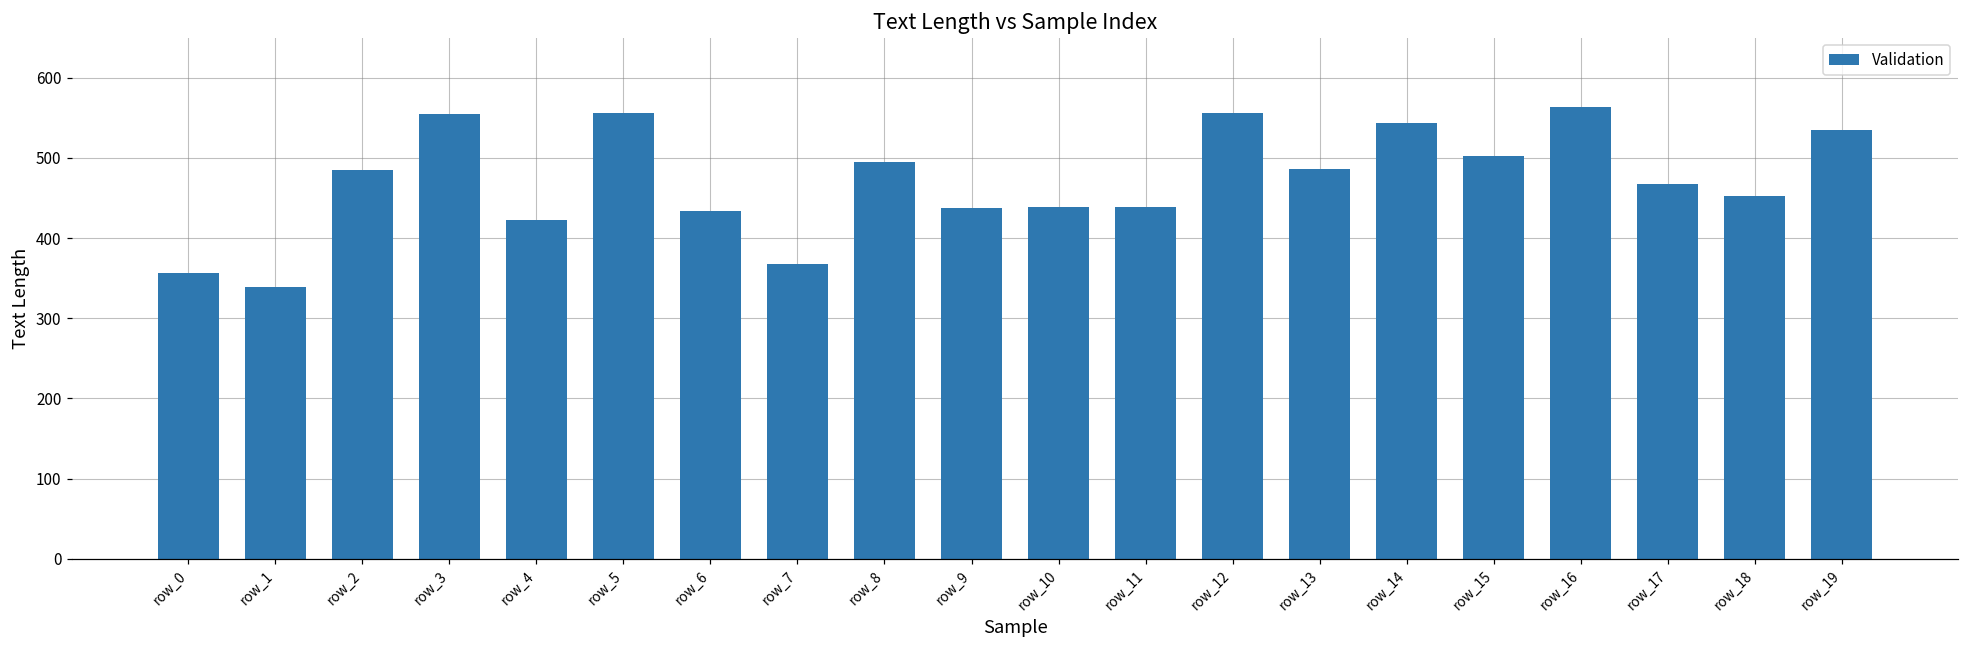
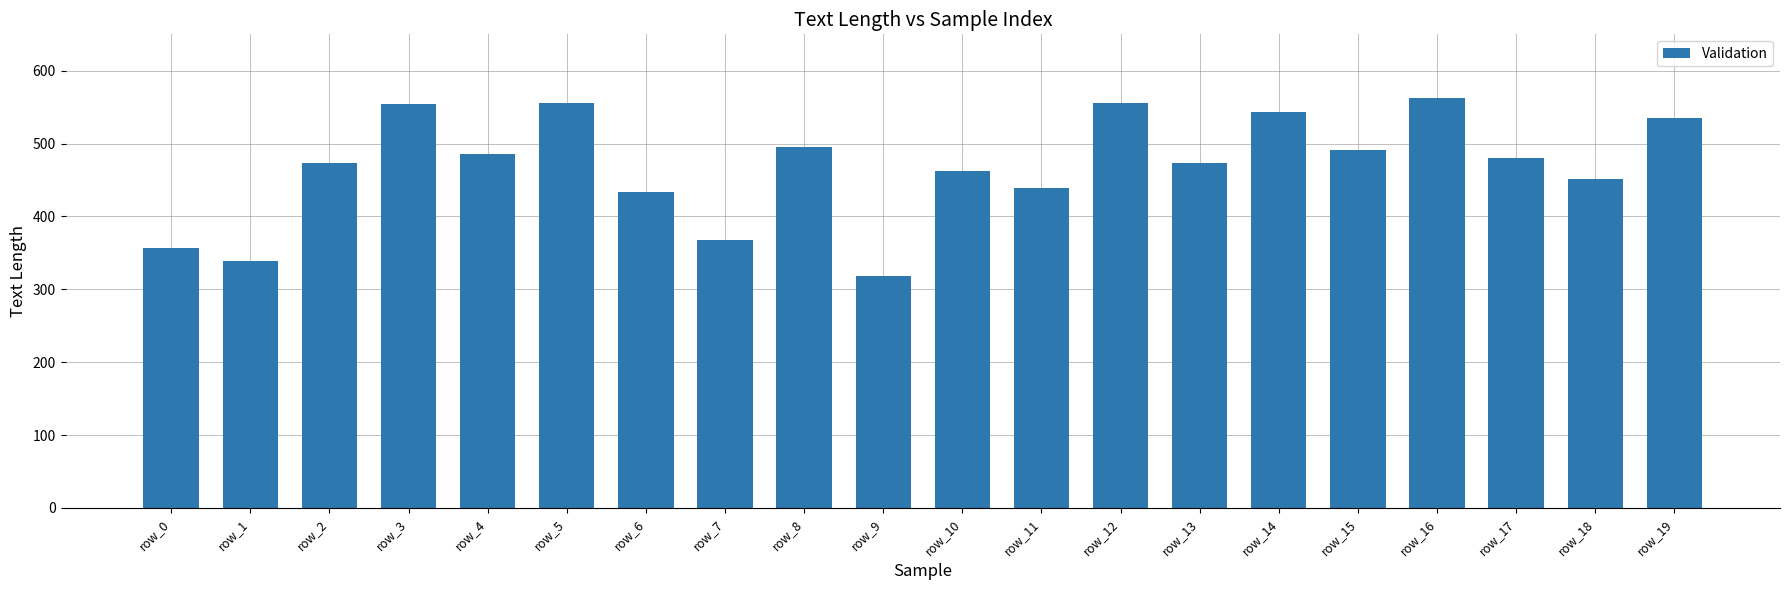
  {
    "row_0": 360,
    "row_1": 340,
-   "row_2": 490,
+   "row_2": 470,
    "row_3": 560,
-   "row_4": 420,
+   "row_4": 490,
    "row_5": 560,
    "row_6": 430,
    "row_7": 370,
    "row_8": 500,
-   "row_9": 440,
-   "row_10": 440,
+   "row_9": 320,
+   "row_10": 460,
    "row_11": 440,
    "row_12": 560,
-   "row_13": 490,
+   "row_13": 470,
    "row_14": 540,
-   "row_15": 500,
+   "row_15": 490,
    "row_16": 560,
-   "row_17": 470,
+   "row_17": 480,
    "row_18": 450,
    "row_19": 540
  }
